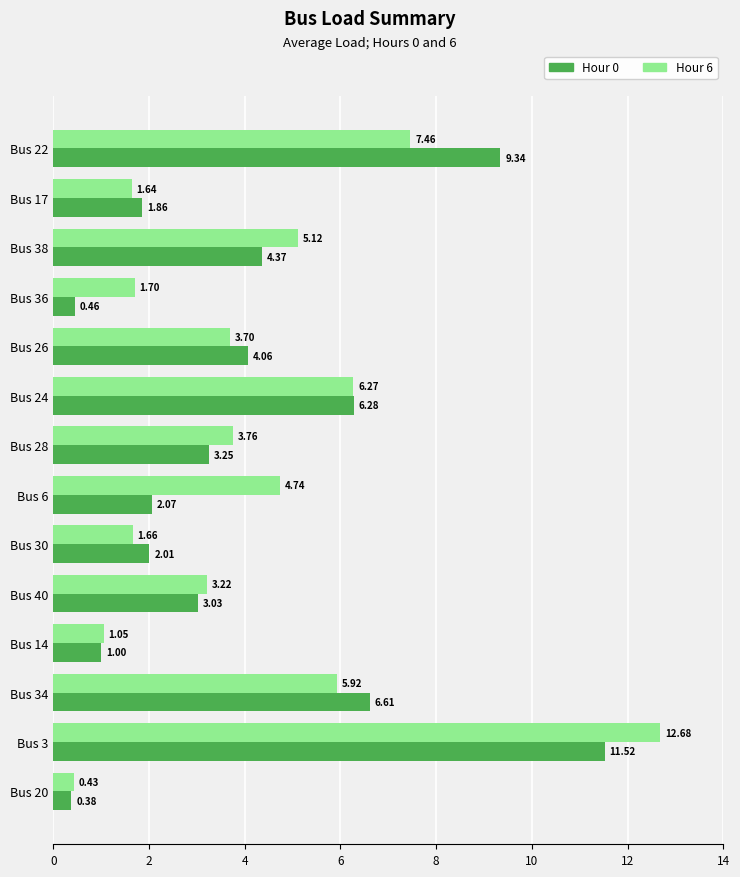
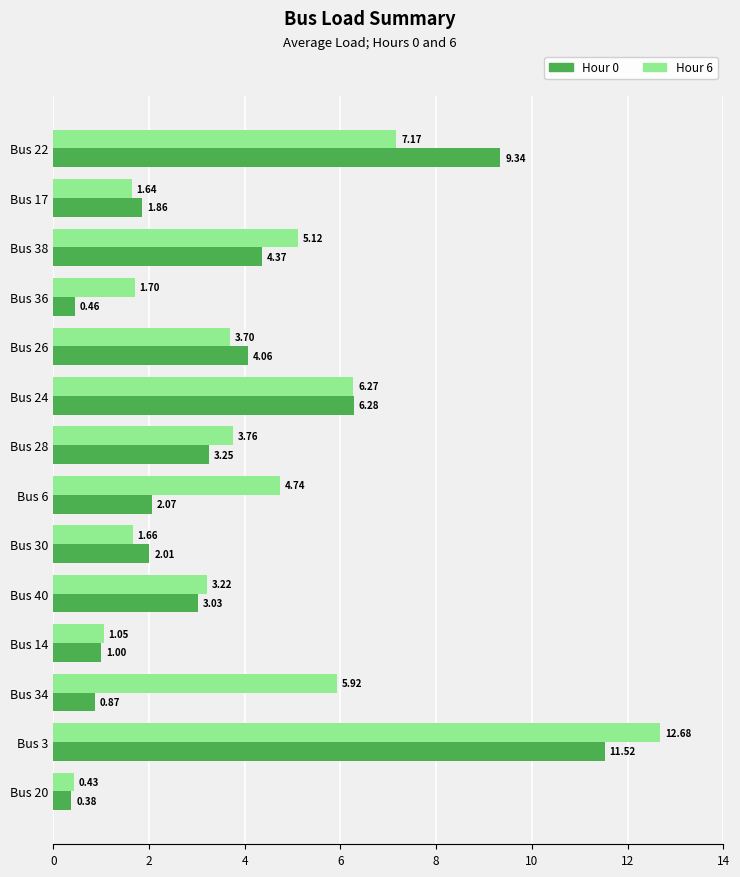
  {
    "Hour 0": {
      "Bus 22": 9.34,
      "Bus 17": 1.86,
      "Bus 38": 4.37,
      "Bus 36": 0.46,
      "Bus 26": 4.06,
      "Bus 24": 6.28,
      "Bus 28": 3.25,
      "Bus 6": 2.07,
      "Bus 30": 2.01,
      "Bus 40": 3.03,
      "Bus 14": 1.00,
-     "Bus 34": 6.61,
+     "Bus 34": 0.87,
      "Bus 3": 11.52,
      "Bus 20": 0.38
    },
    "Hour 6": {
-     "Bus 22": 7.46,
+     "Bus 22": 7.17,
      "Bus 17": 1.64,
      "Bus 38": 5.12,
      "Bus 36": 1.70,
      "Bus 26": 3.70,
      "Bus 24": 6.27,
      "Bus 28": 3.76,
      "Bus 6": 4.74,
      "Bus 30": 1.66,
      "Bus 40": 3.22,
      "Bus 14": 1.05,
      "Bus 34": 5.92,
      "Bus 3": 12.68,
      "Bus 20": 0.43
    }
  }
